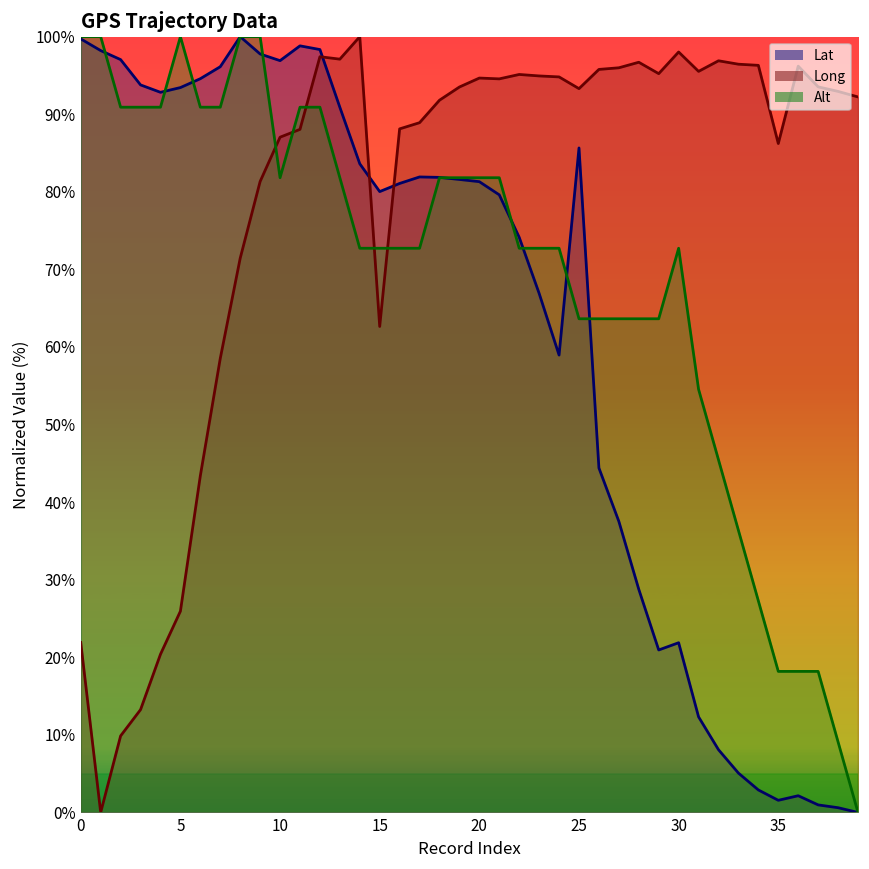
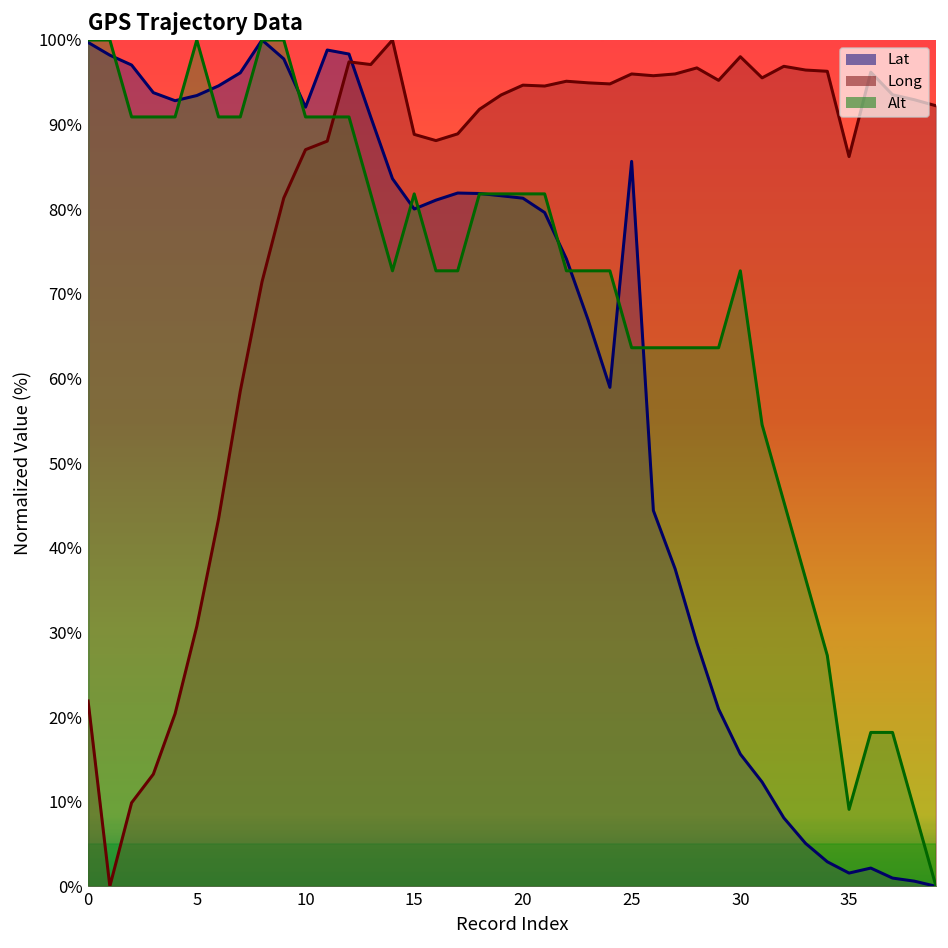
  {
    "Lat": {
      "5": "93%",
-     "10": "97%",
+     "10": "92%",
      "15": "80%",
      "20": "81%",
      "25": "86%",
-     "30": "22%"
+     "30": "16%"
    },
    "Long": {
      "0": "22%",
-     "5": "26%",
+     "5": "31%",
      "10": "87%",
-     "15": "63%",
+     "15": "89%",
      "20": "95%",
-     "25": "93%",
+     "25": "96%",
      "30": "98%",
      "35": "86%"
    },
    "Alt": {
      "5": "100%",
-     "10": "82%",
-     "15": "73%",
+     "10": "91%",
+     "15": "82%",
      "20": "82%",
      "25": "64%",
      "30": "73%",
-     "35": "18%"
+     "35": "9%"
    }
  }
